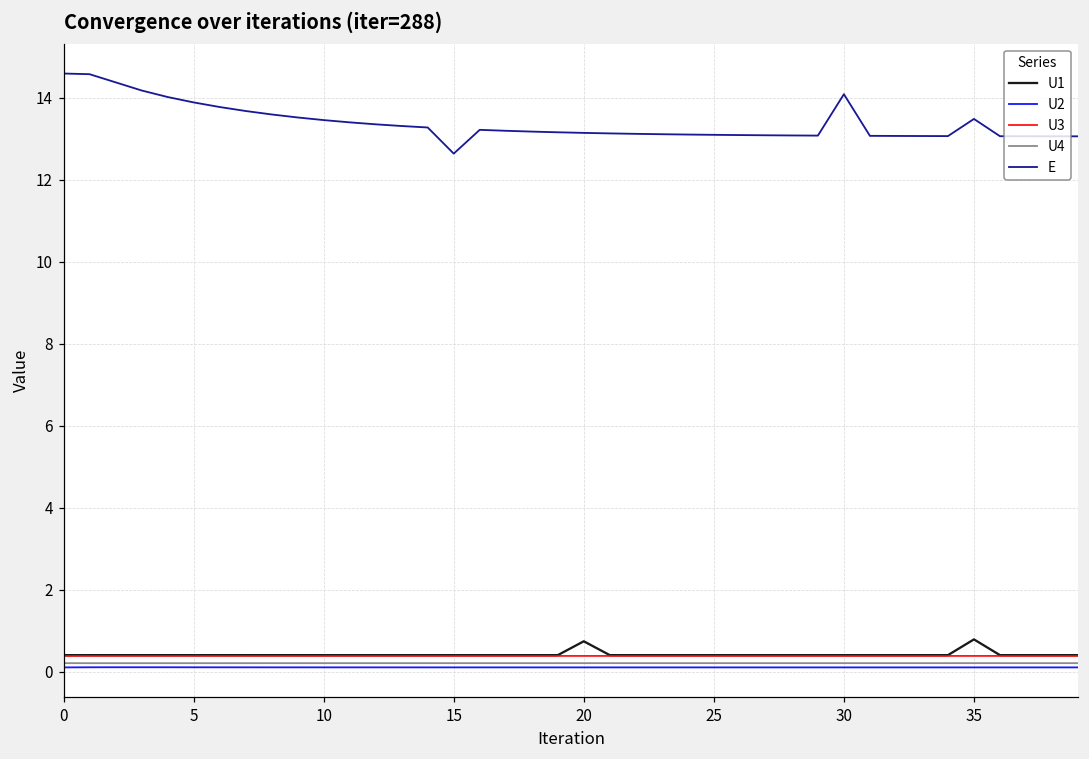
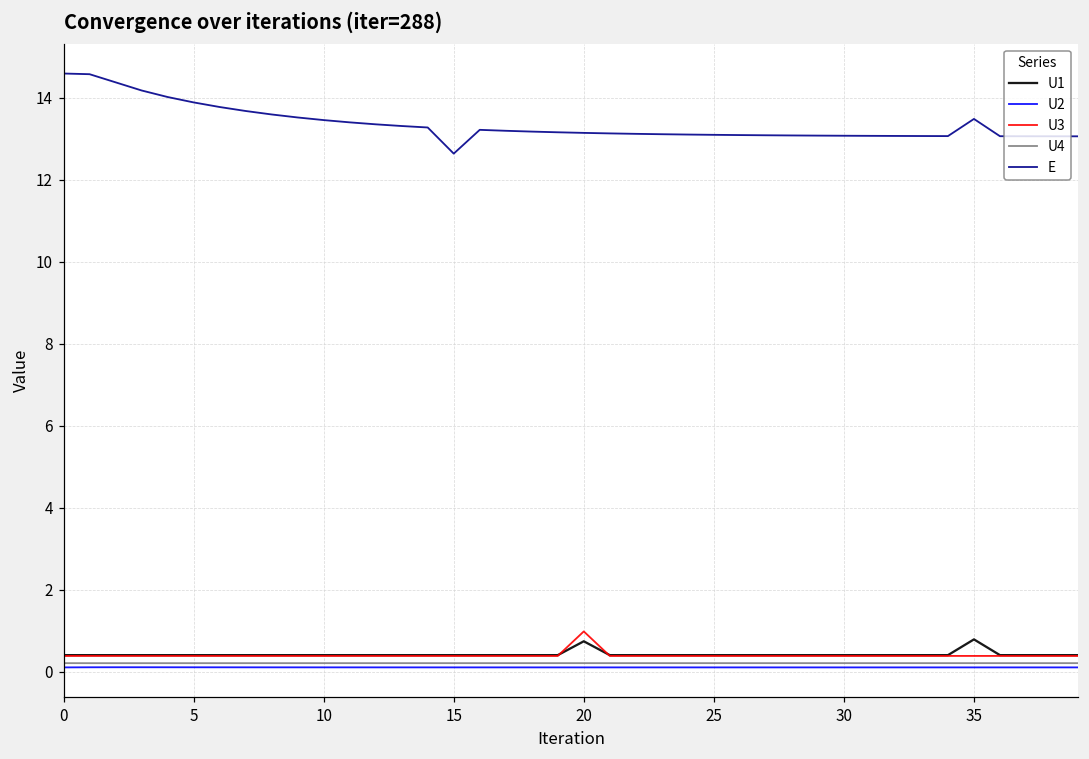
  {
    "U1": {
      "20": 0.7,
      "35": 0.8
    },
    "U2": {
      "0": 0.1,
      "5": 0.1,
      "10": 0.1,
      "15": 0.1,
      "20": 0.1,
      "25": 0.1,
      "30": 0.1,
      "35": 0.1
    },
    "U3": {
-     "20": 0.4,
+     "20": 1.0,
      "35": 0.4
    },
    "U4": {
      "0": 0.2,
      "5": 0.2,
      "10": 0.2,
      "15": 0.2,
      "20": 0.2,
      "25": 0.2,
      "30": 0.2,
      "35": 0.2
    },
    "E": {
      "0": 14.6,
      "5": 13.9,
      "10": 13.5,
      "15": 12.6,
      "20": 13.1,
      "25": 13.1,
-     "30": 14.1,
+     "30": 13.1,
      "35": 13.5
    }
  }
